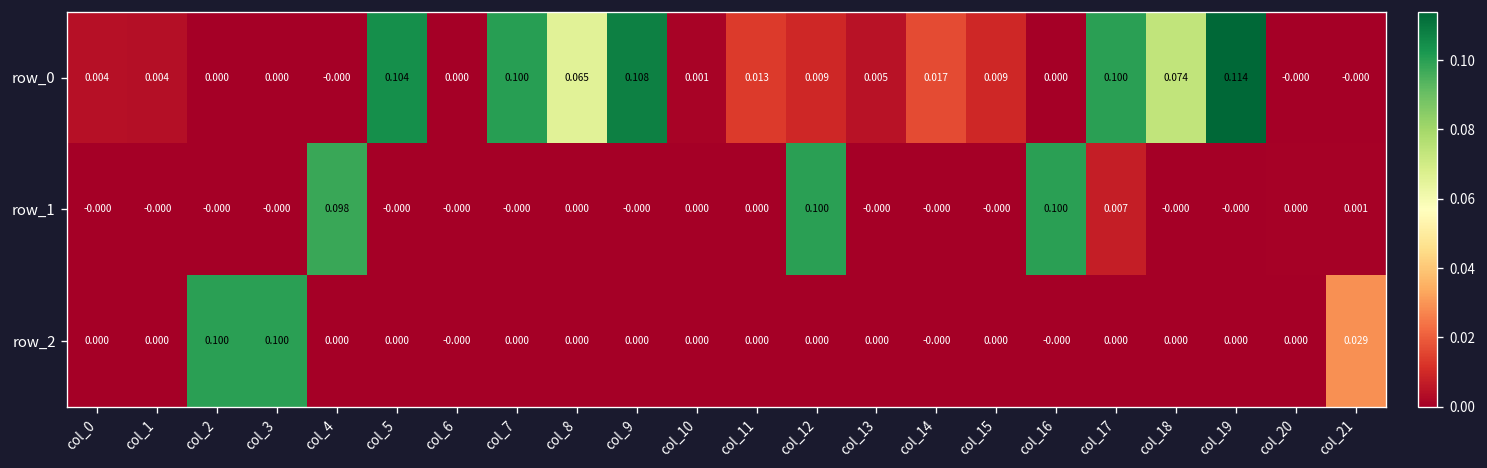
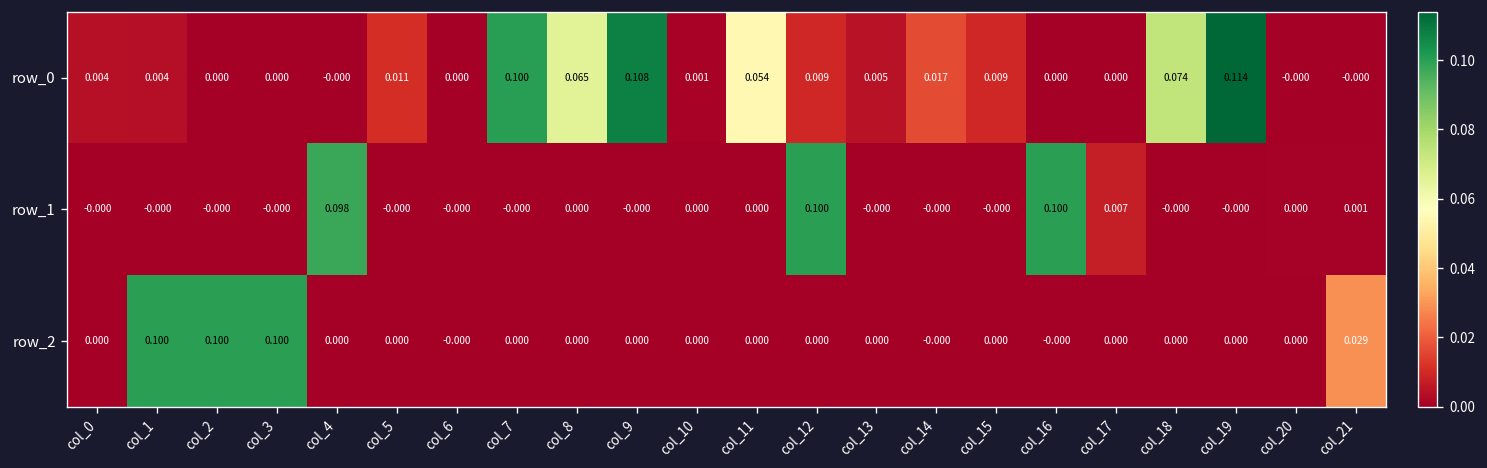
  {
    "row_0": {
      "col_0": 0.004,
      "col_1": 0.004,
      "col_2": 0.000,
      "col_3": 0.000,
      "col_4": -0.000,
-     "col_5": 0.104,
+     "col_5": 0.011,
      "col_6": 0.000,
      "col_7": 0.100,
      "col_8": 0.065,
      "col_9": 0.108,
      "col_10": 0.001,
-     "col_11": 0.013,
+     "col_11": 0.054,
      "col_12": 0.009,
      "col_13": 0.005,
      "col_14": 0.017,
      "col_15": 0.009,
      "col_16": 0.000,
-     "col_17": 0.100,
+     "col_17": 0.000,
      "col_18": 0.074,
      "col_19": 0.114,
      "col_20": -0.000,
      "col_21": -0.000
    },
    "row_1": {
      "col_0": -0.000,
      "col_1": -0.000,
      "col_2": -0.000,
      "col_3": -0.000,
      "col_4": 0.098,
      "col_5": -0.000,
      "col_6": -0.000,
      "col_7": -0.000,
      "col_8": 0.000,
      "col_9": -0.000,
      "col_10": 0.000,
      "col_11": 0.000,
      "col_12": 0.100,
      "col_13": -0.000,
      "col_14": -0.000,
      "col_15": -0.000,
      "col_16": 0.100,
      "col_17": 0.007,
      "col_18": -0.000,
      "col_19": -0.000,
      "col_20": 0.000,
      "col_21": 0.001
    },
    "row_2": {
      "col_0": 0.000,
-     "col_1": 0.000,
+     "col_1": 0.100,
      "col_2": 0.100,
      "col_3": 0.100,
      "col_4": 0.000,
      "col_5": 0.000,
      "col_6": -0.000,
      "col_7": 0.000,
      "col_8": 0.000,
      "col_9": 0.000,
      "col_10": 0.000,
      "col_11": 0.000,
      "col_12": 0.000,
      "col_13": 0.000,
      "col_14": -0.000,
      "col_15": 0.000,
      "col_16": -0.000,
      "col_17": 0.000,
      "col_18": 0.000,
      "col_19": 0.000,
      "col_20": 0.000,
      "col_21": 0.029
    }
  }
